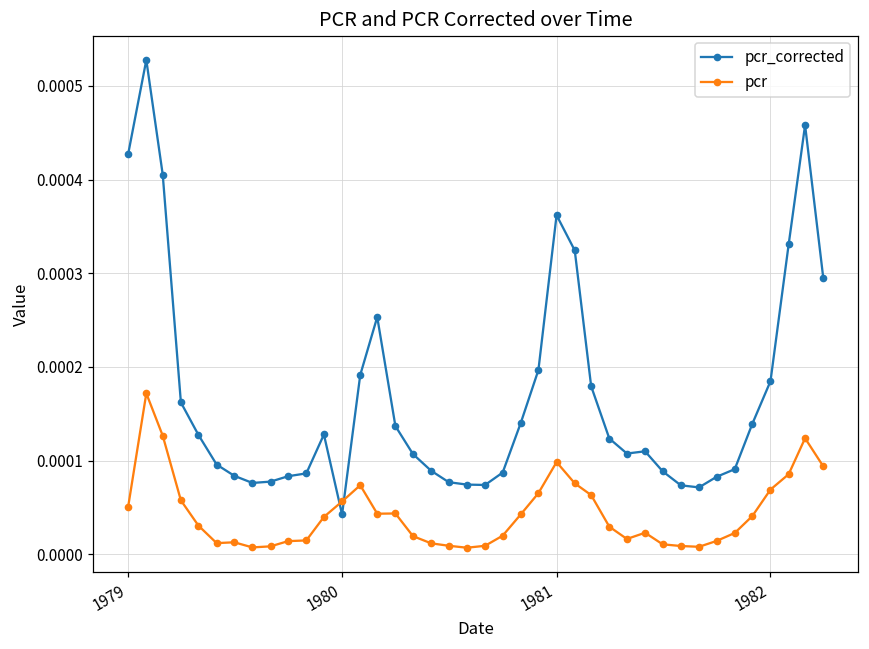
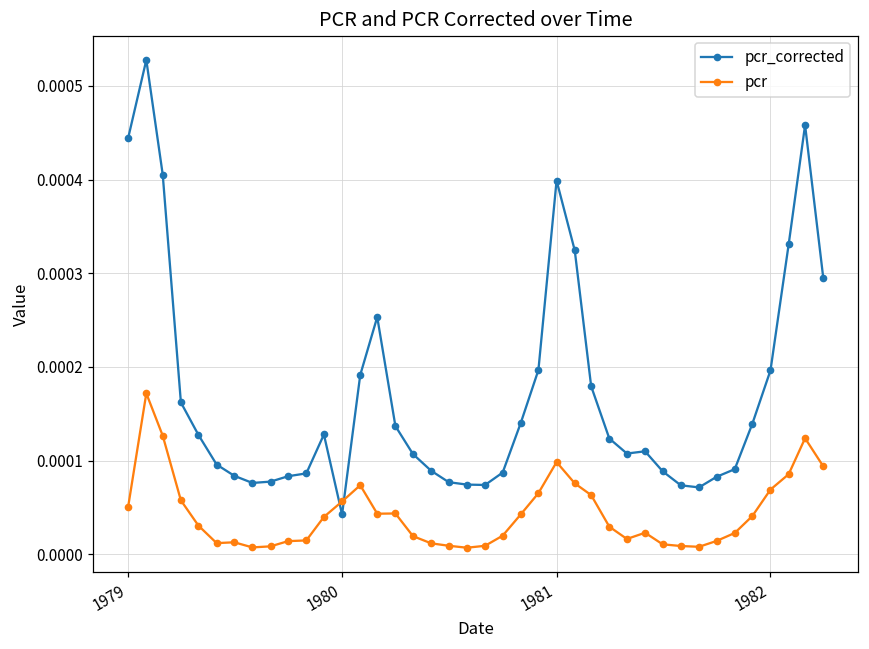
  {
    "pcr_corrected": {
-     "1979": 0.00043,
+     "1979": 0.00044,
      "1980": 0.00004,
-     "1981": 0.00036,
-     "1982": 0.00018
+     "1981": 0.00040,
+     "1982": 0.00020
    },
    "pcr": {
      "1979": 0.00005,
      "1980": 0.00006,
      "1981": 0.00010,
      "1982": 0.00007
    }
  }
